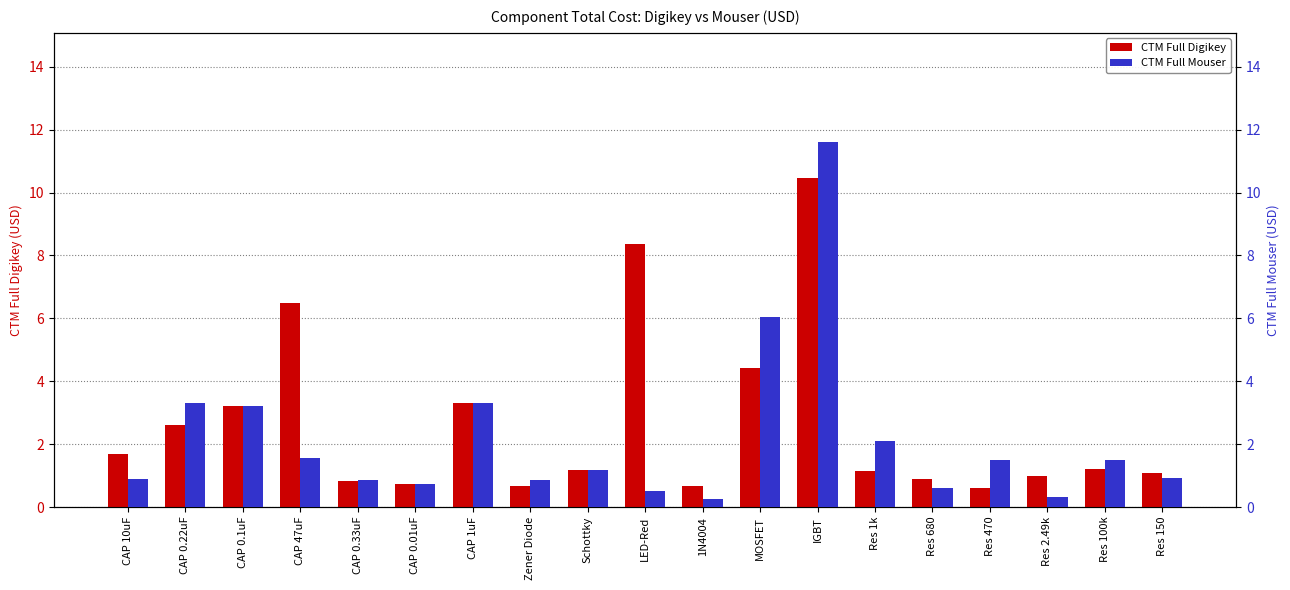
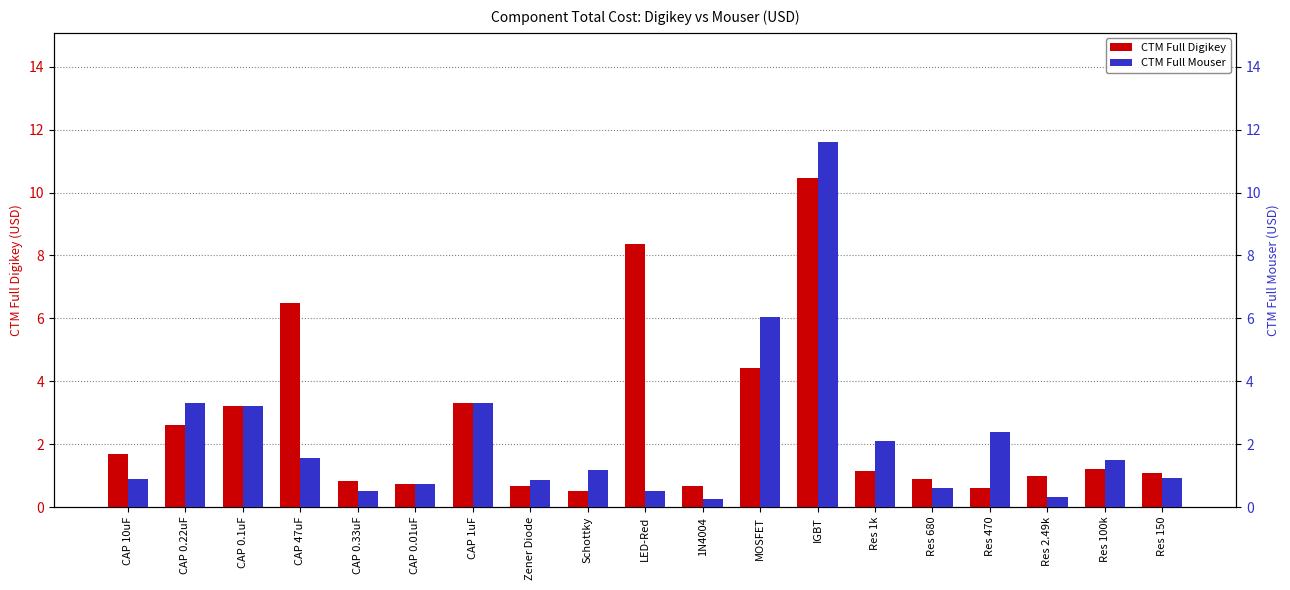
  {
    "CTM Full Digikey": {
      "CAP 10uF": 1.7,
      "CAP 0.22uF": 2.6,
      "CAP 0.1uF": 3.2,
      "CAP 47uF": 6.5,
      "CAP 0.33uF": 0.8,
      "CAP 0.01uF": 0.7,
      "CAP 1uF": 3.3,
      "Zener Diode": 0.7,
-     "Schottky": 1.2,
+     "Schottky": 0.5,
      "LED-Red": 8.4,
      "1N4004": 0.7,
      "MOSFET": 4.4,
      "IGBT": 10.5,
      "Res 1k": 1.1,
      "Res 680": 0.9,
      "Res 470": 0.6,
      "Res 2.49k": 1.0,
      "Res 100k": 1.2,
      "Res 150": 1.1
    },
    "CTM Full Mouser": {
      "CAP 10uF": 0.9,
      "CAP 0.22uF": 3.3,
      "CAP 0.1uF": 3.2,
      "CAP 47uF": 1.6,
-     "CAP 0.33uF": 0.9,
+     "CAP 0.33uF": 0.5,
      "CAP 0.01uF": 0.7,
      "CAP 1uF": 3.3,
      "Zener Diode": 0.9,
      "Schottky": 1.2,
      "LED-Red": 0.5,
      "1N4004": 0.3,
      "MOSFET": 6.0,
      "IGBT": 11.6,
      "Res 1k": 2.1,
      "Res 680": 0.6,
-     "Res 470": 1.5,
+     "Res 470": 2.4,
      "Res 2.49k": 0.3,
      "Res 100k": 1.5,
      "Res 150": 0.9
    }
  }
